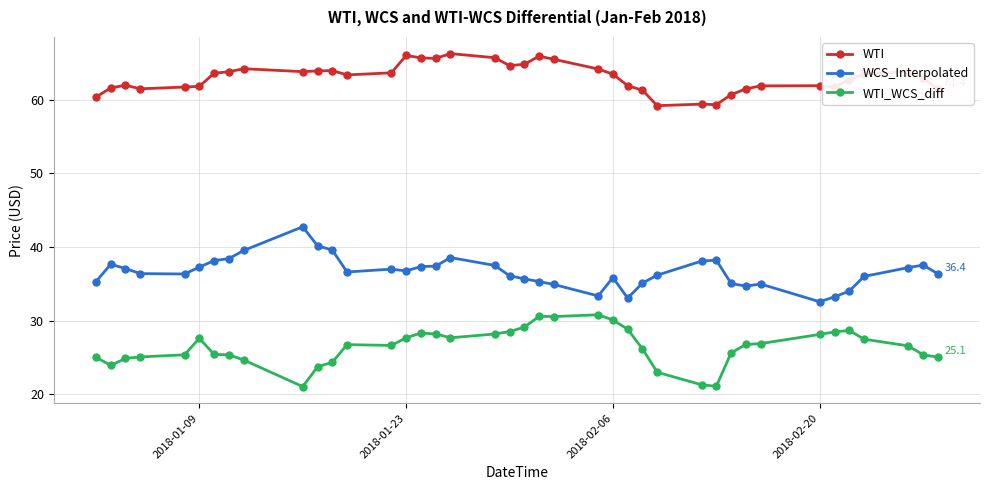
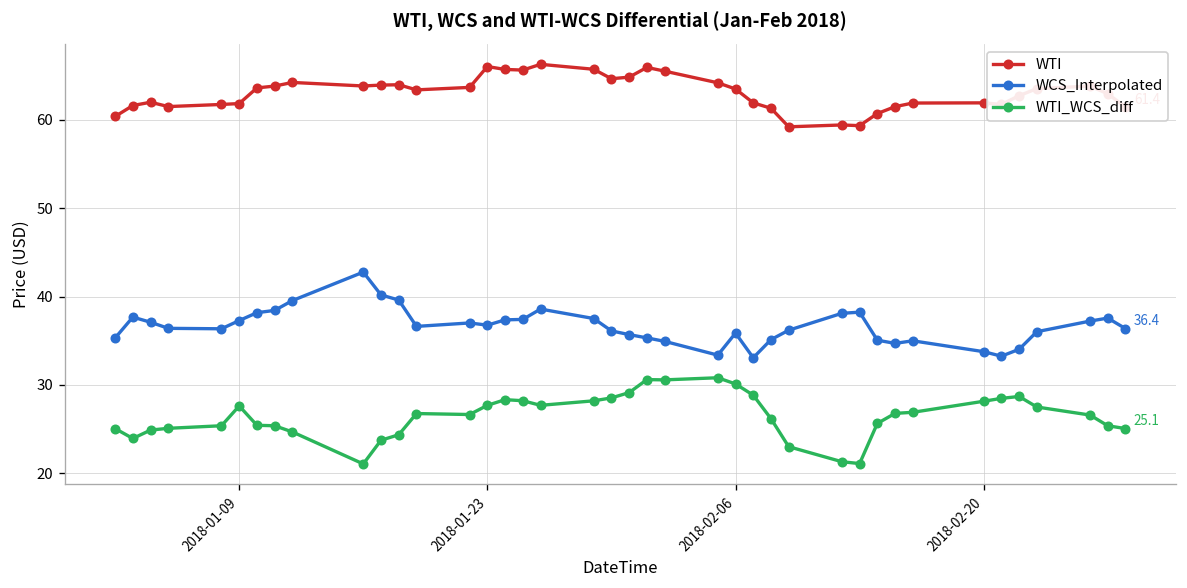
  {
    "WTI": {
      "2018-01-09": 62,
      "2018-01-23": 66,
      "2018-02-06": 63,
      "2018-02-20": 62
    },
    "WCS_Interpolated": {
      "2018-01-09": 37,
      "2018-01-23": 37,
      "2018-02-06": 36,
-     "2018-02-20": 33
+     "2018-02-20": 34
    },
    "WTI_WCS_diff": {
      "2018-01-09": 28,
      "2018-01-23": 28,
      "2018-02-06": 30,
      "2018-02-20": 28
    }
  }
